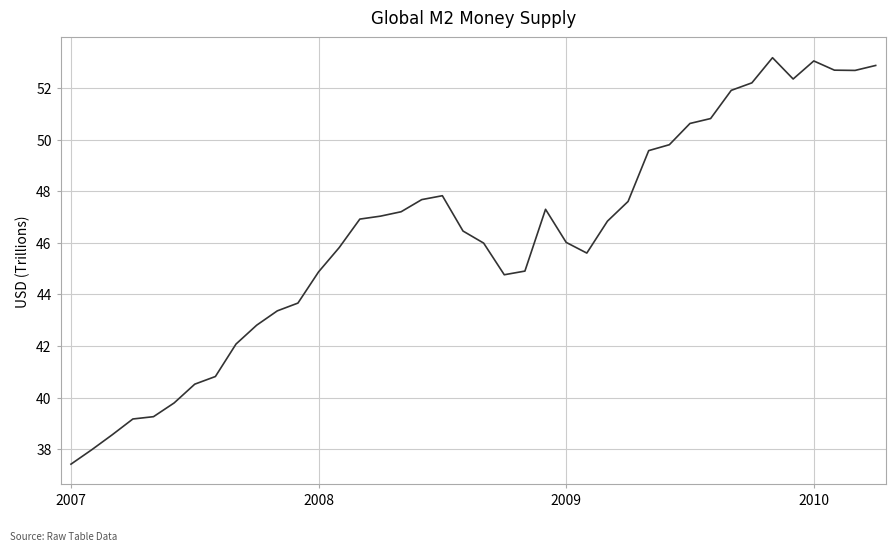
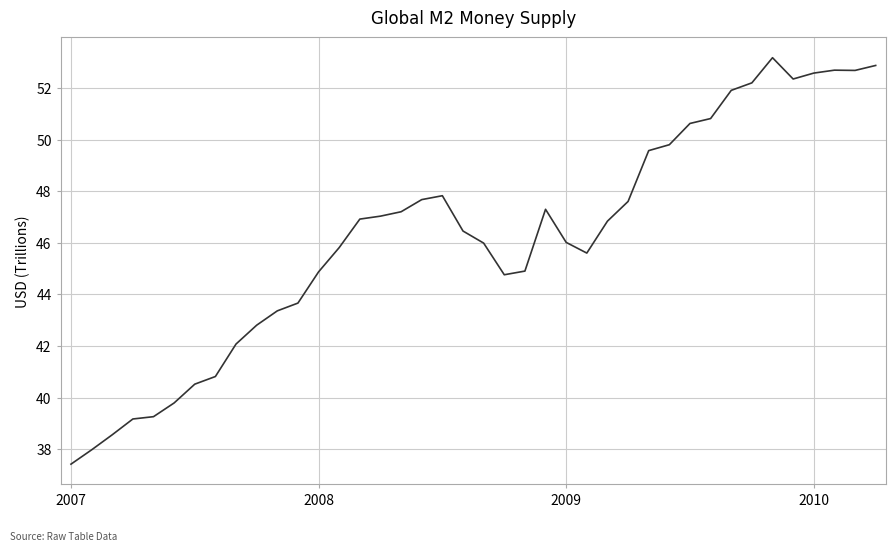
  {
    "2007": 37.4,
    "2008": 44.9,
    "2009": 46.0,
-   "2010": 53.0
+   "2010": 52.6
  }
